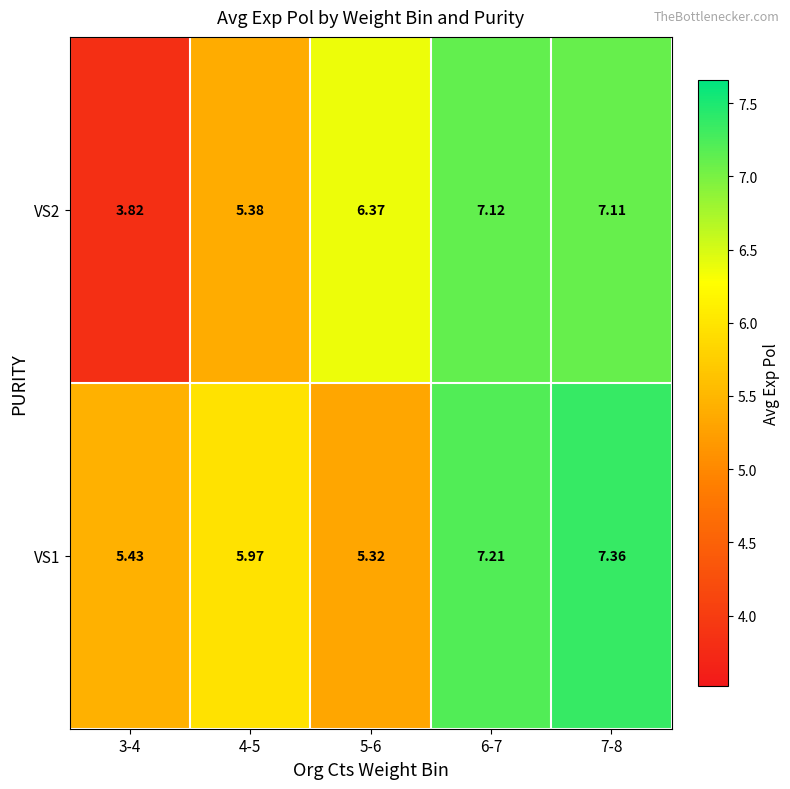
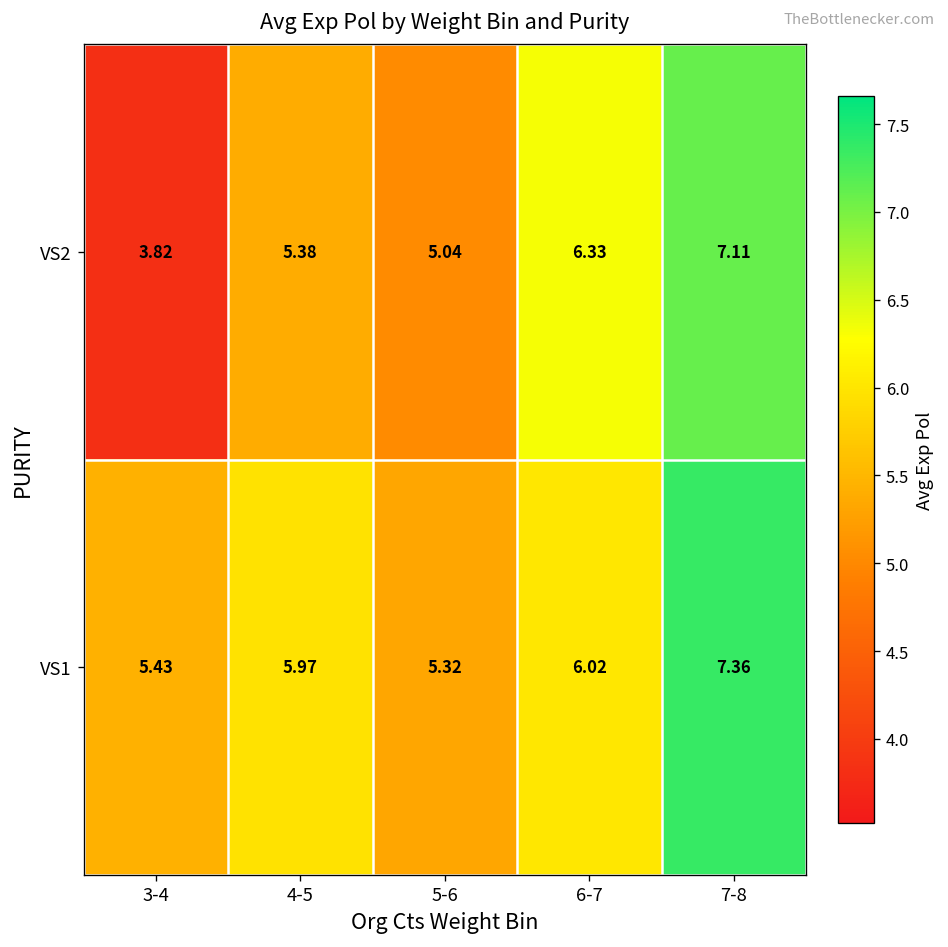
  {
    "VS2": {
      "3-4": 3.82,
      "4-5": 5.38,
-     "5-6": 6.37,
-     "6-7": 7.12,
+     "5-6": 5.04,
+     "6-7": 6.33,
      "7-8": 7.11
    },
    "VS1": {
      "3-4": 5.43,
      "4-5": 5.97,
      "5-6": 5.32,
-     "6-7": 7.21,
+     "6-7": 6.02,
      "7-8": 7.36
    }
  }
